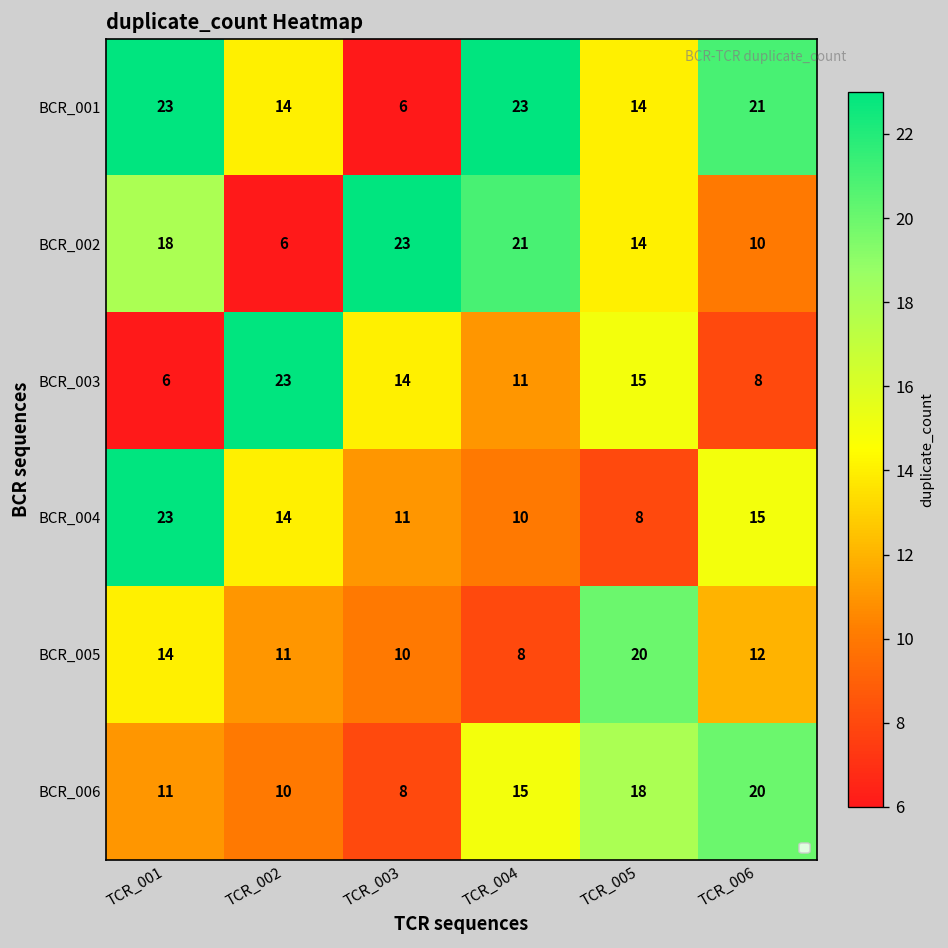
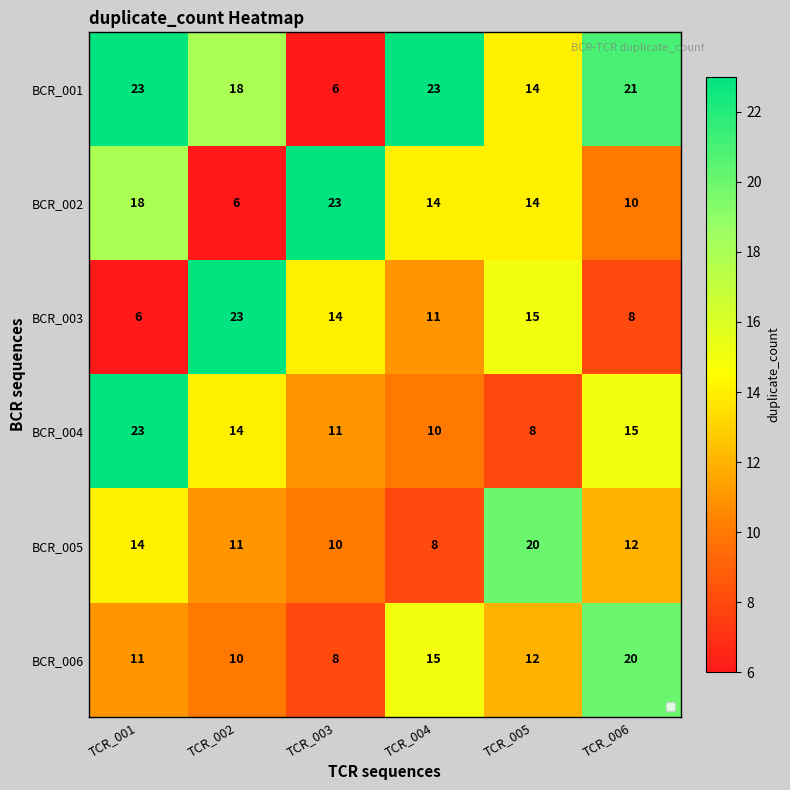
  {
    "BCR_001": {
      "TCR_001": 23,
-     "TCR_002": 14,
+     "TCR_002": 18,
      "TCR_003": 6,
      "TCR_004": 23,
      "TCR_005": 14,
      "TCR_006": 21
    },
    "BCR_002": {
      "TCR_001": 18,
      "TCR_002": 6,
      "TCR_003": 23,
-     "TCR_004": 21,
+     "TCR_004": 14,
      "TCR_005": 14,
      "TCR_006": 10
    },
    "BCR_003": {
      "TCR_001": 6,
      "TCR_002": 23,
      "TCR_003": 14,
      "TCR_004": 11,
      "TCR_005": 15,
      "TCR_006": 8
    },
    "BCR_004": {
      "TCR_001": 23,
      "TCR_002": 14,
      "TCR_003": 11,
      "TCR_004": 10,
      "TCR_005": 8,
      "TCR_006": 15
    },
    "BCR_005": {
      "TCR_001": 14,
      "TCR_002": 11,
      "TCR_003": 10,
      "TCR_004": 8,
      "TCR_005": 20,
      "TCR_006": 12
    },
    "BCR_006": {
      "TCR_001": 11,
      "TCR_002": 10,
      "TCR_003": 8,
      "TCR_004": 15,
-     "TCR_005": 18,
+     "TCR_005": 12,
      "TCR_006": 20
    }
  }
